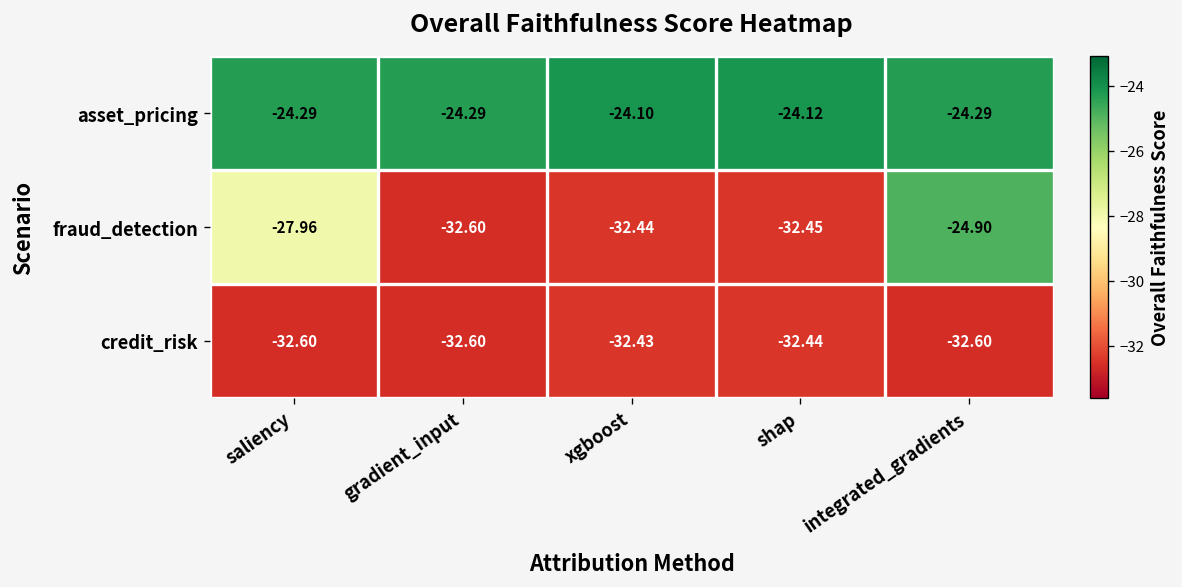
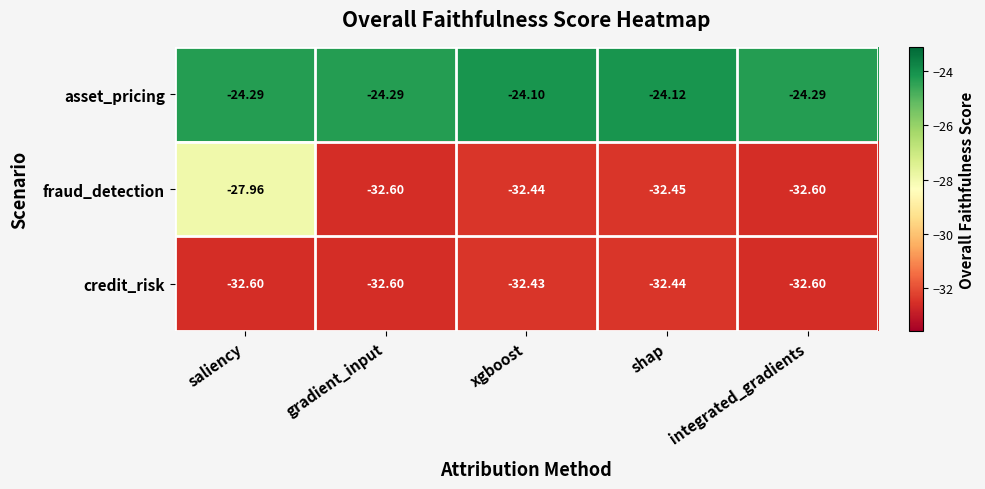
  {
    "asset_pricing": {
      "saliency": -24.29,
      "gradient_input": -24.29,
      "xgboost": -24.10,
      "shap": -24.12,
      "integrated_gradients": -24.29
    },
    "fraud_detection": {
      "saliency": -27.96,
      "gradient_input": -32.60,
      "xgboost": -32.44,
      "shap": -32.45,
-     "integrated_gradients": -24.90
+     "integrated_gradients": -32.60
    },
    "credit_risk": {
      "saliency": -32.60,
      "gradient_input": -32.60,
      "xgboost": -32.43,
      "shap": -32.44,
      "integrated_gradients": -32.60
    }
  }
